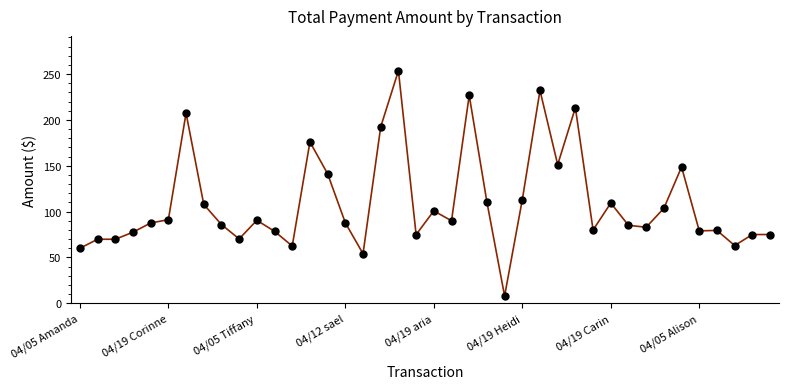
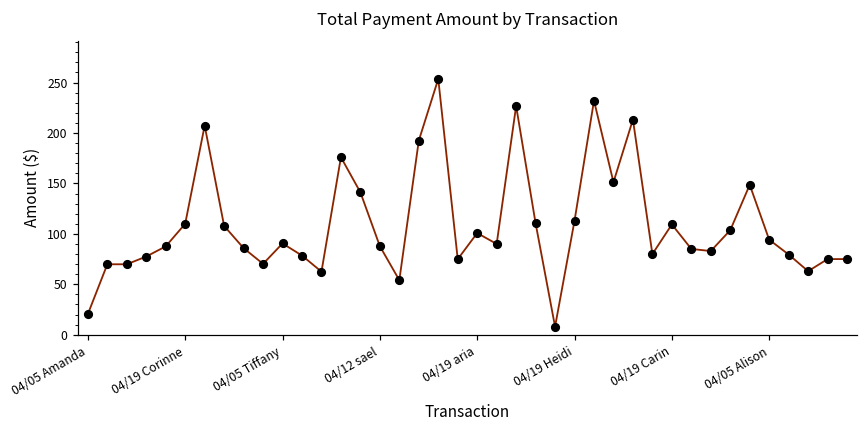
  {
-   "04/05 Amanda": 60,
-   "04/19 Corinne": 90,
+   "04/05 Amanda": 20,
+   "04/19 Corinne": 110,
    "04/05 Tiffany": 90,
    "04/12 sael": 90,
    "04/19 aria": 100,
    "04/19 Heidi": 110,
    "04/19 Carin": 110,
-   "04/05 Alison": 80
+   "04/05 Alison": 90
  }
